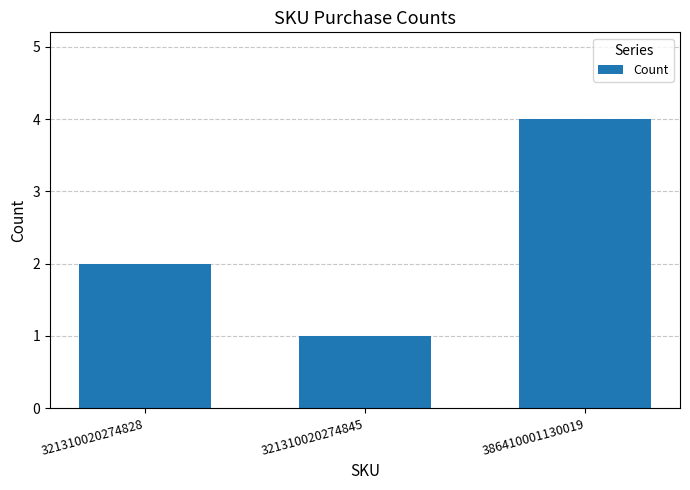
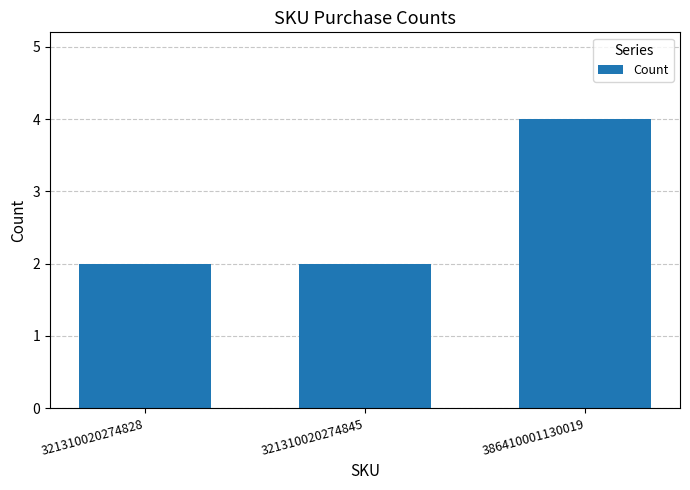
  {
    "321310020274828": 2,
-   "321310020274845": 1,
+   "321310020274845": 2,
    "386410001130019": 4
  }
